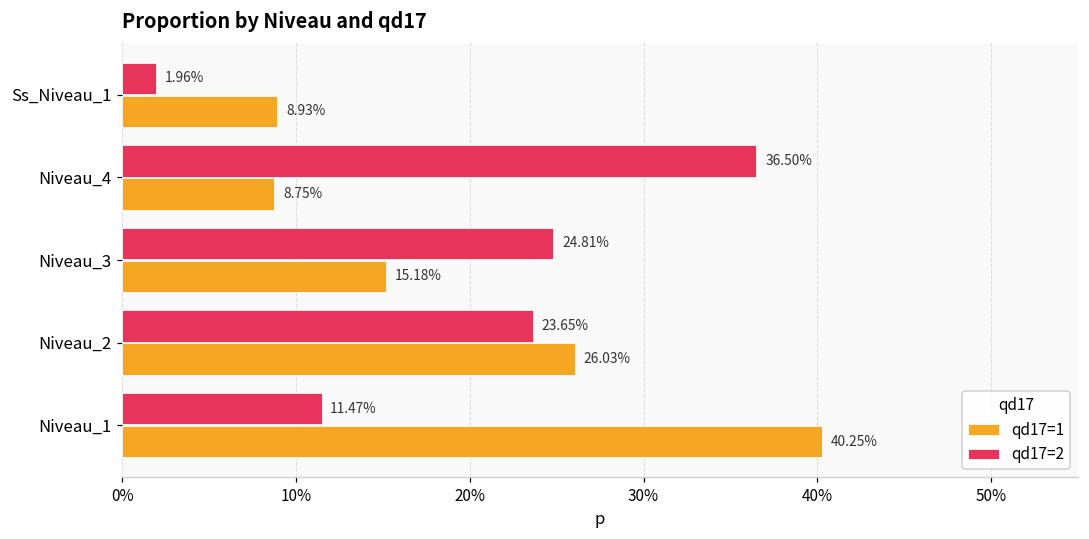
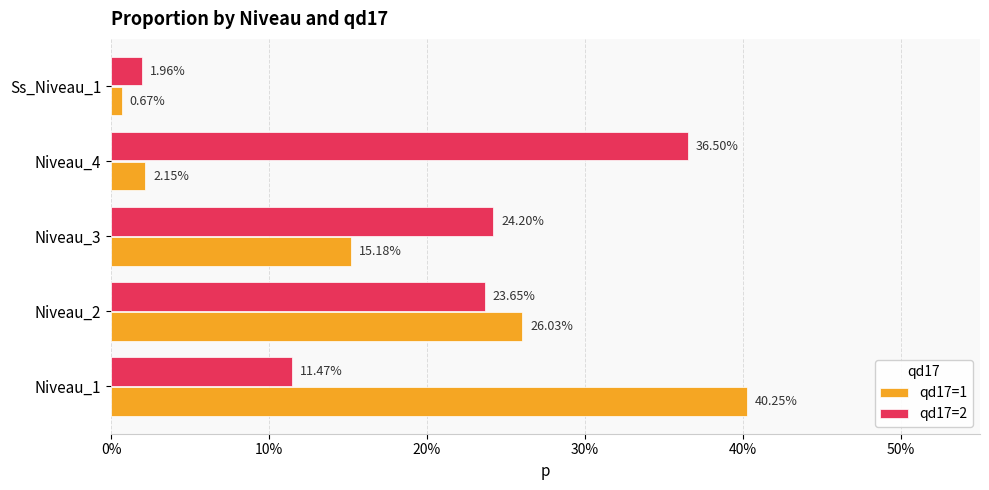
  {
    "qd17=1": {
-     "Ss_Niveau_1": "8.93%",
-     "Niveau_4": "8.75%",
+     "Ss_Niveau_1": "0.67%",
+     "Niveau_4": "2.15%",
      "Niveau_3": "15.18%",
      "Niveau_2": "26.03%",
      "Niveau_1": "40.25%"
    },
    "qd17=2": {
      "Ss_Niveau_1": "1.96%",
      "Niveau_4": "36.50%",
-     "Niveau_3": "24.81%",
+     "Niveau_3": "24.20%",
      "Niveau_2": "23.65%",
      "Niveau_1": "11.47%"
    }
  }
